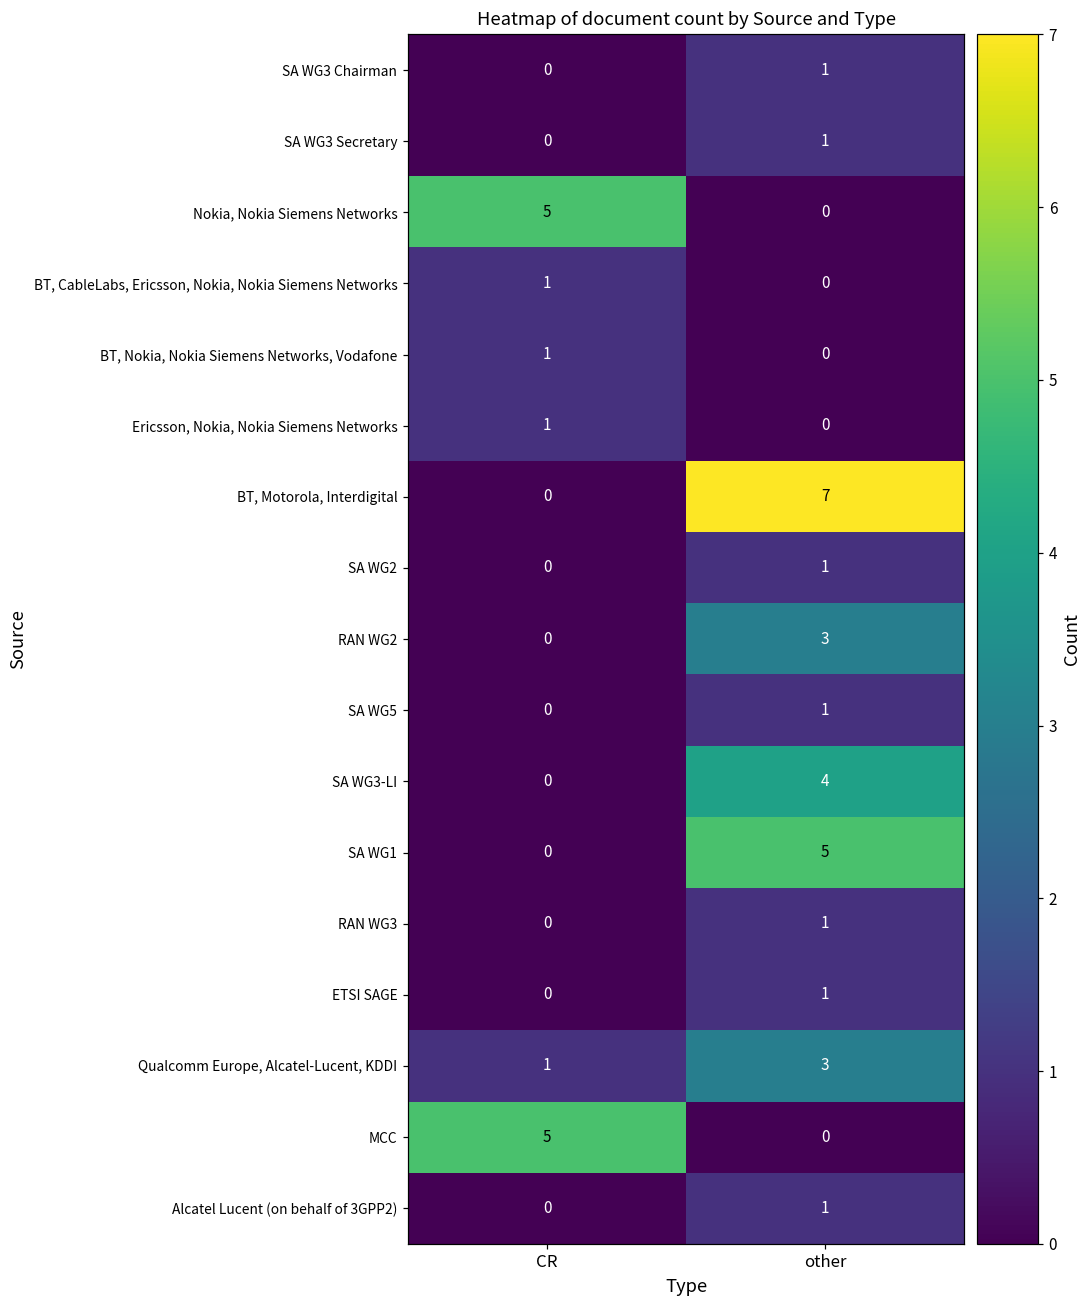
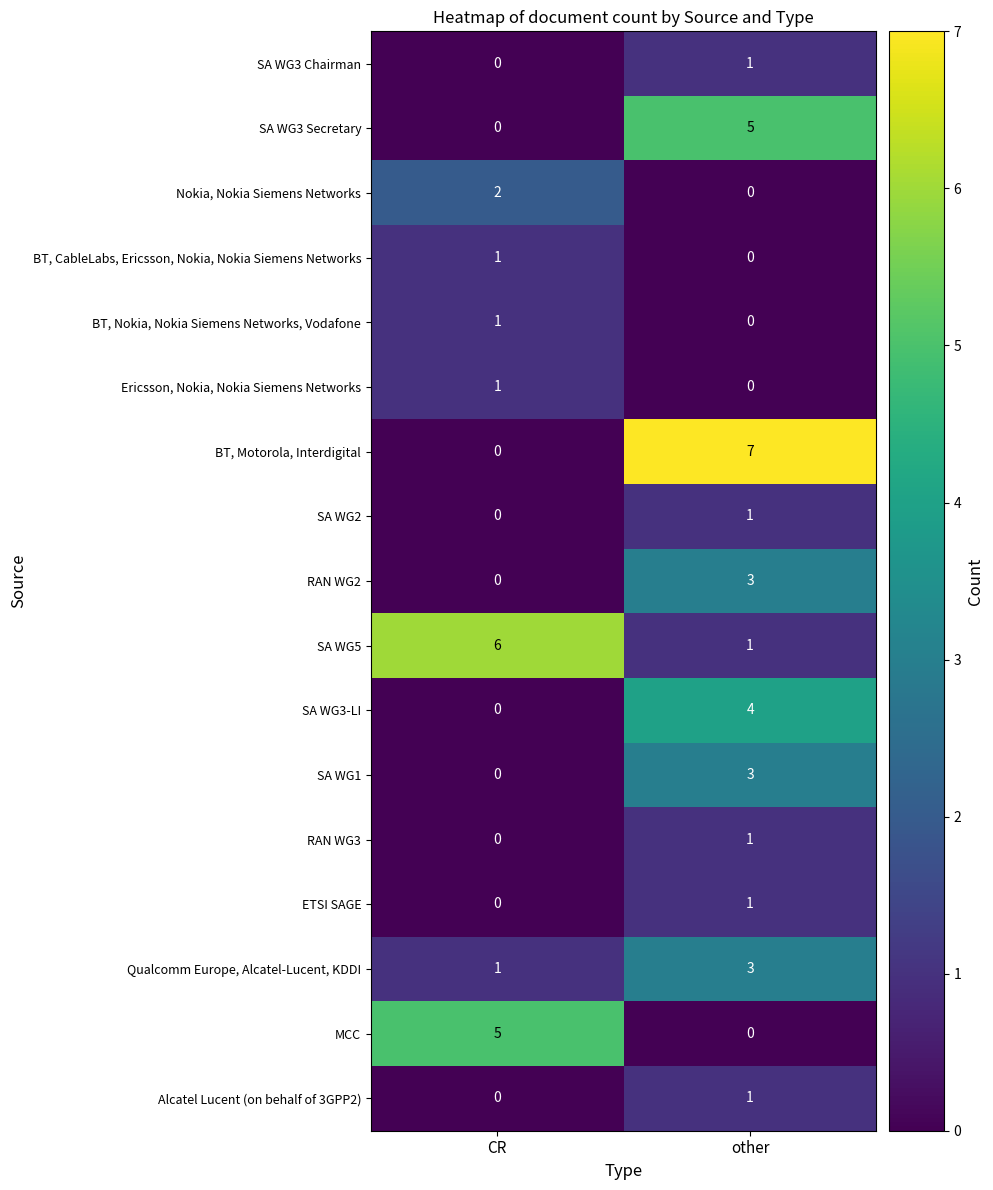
  {
    "SA WG3 Chairman": {
      "CR": 0,
      "other": 1
    },
    "SA WG3 Secretary": {
      "CR": 0,
-     "other": 1
+     "other": 5
    },
    "Nokia, Nokia Siemens Networks": {
-     "CR": 5,
+     "CR": 2,
      "other": 0
    },
    "BT, CableLabs, Ericsson, Nokia, Nokia Siemens Networks": {
      "CR": 1,
      "other": 0
    },
    "BT, Nokia, Nokia Siemens Networks, Vodafone": {
      "CR": 1,
      "other": 0
    },
    "Ericsson, Nokia, Nokia Siemens Networks": {
      "CR": 1,
      "other": 0
    },
    "BT, Motorola, Interdigital": {
      "CR": 0,
      "other": 7
    },
    "SA WG2": {
      "CR": 0,
      "other": 1
    },
    "RAN WG2": {
      "CR": 0,
      "other": 3
    },
    "SA WG5": {
-     "CR": 0,
+     "CR": 6,
      "other": 1
    },
    "SA WG3-LI": {
      "CR": 0,
      "other": 4
    },
    "SA WG1": {
      "CR": 0,
-     "other": 5
+     "other": 3
    },
    "RAN WG3": {
      "CR": 0,
      "other": 1
    },
    "ETSI SAGE": {
      "CR": 0,
      "other": 1
    },
    "Qualcomm Europe, Alcatel-Lucent, KDDI": {
      "CR": 1,
      "other": 3
    },
    "MCC": {
      "CR": 5,
      "other": 0
    },
    "Alcatel Lucent (on behalf of 3GPP2)": {
      "CR": 0,
      "other": 1
    }
  }
